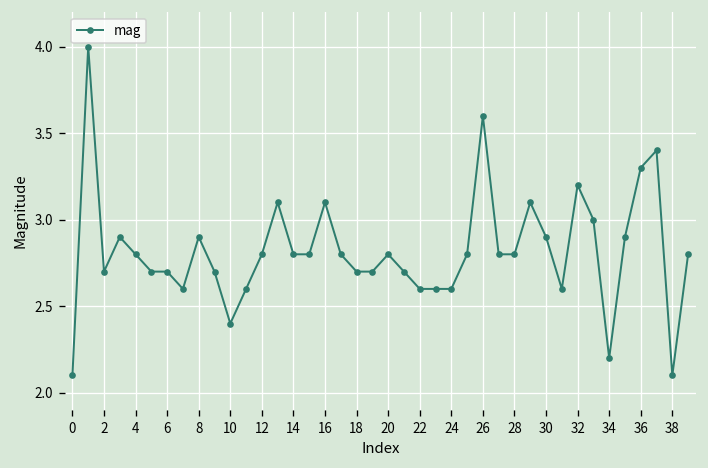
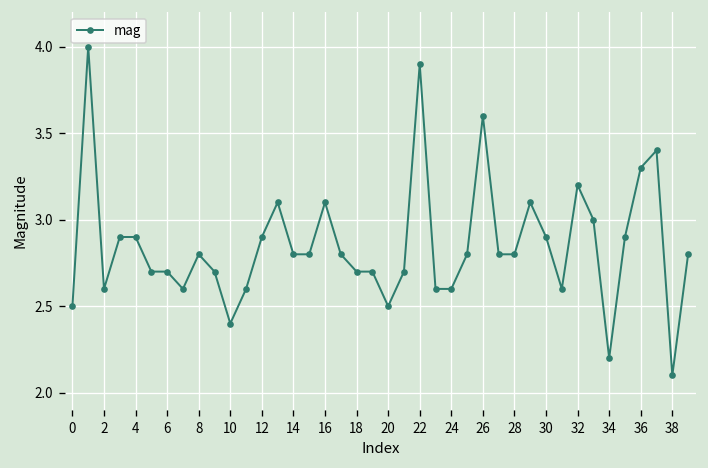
  {
-   "0": 2.1,
-   "2": 2.7,
-   "4": 2.8,
+   "0": 2.5,
+   "2": 2.6,
+   "4": 2.9,
    "6": 2.7,
-   "8": 2.9,
+   "8": 2.8,
    "10": 2.4,
-   "12": 2.8,
+   "12": 2.9,
    "14": 2.8,
    "16": 3.1,
    "18": 2.7,
-   "20": 2.8,
-   "22": 2.6,
+   "20": 2.5,
+   "22": 3.9,
    "24": 2.6,
    "26": 3.6,
    "28": 2.8,
    "30": 2.9,
    "32": 3.2,
    "34": 2.2,
    "36": 3.3,
    "38": 2.1
  }
